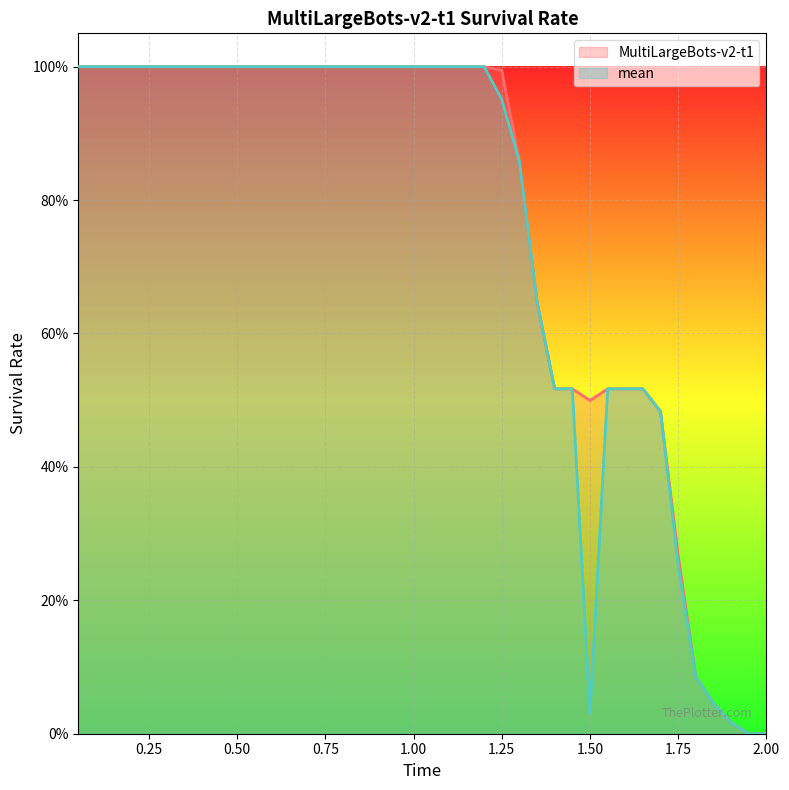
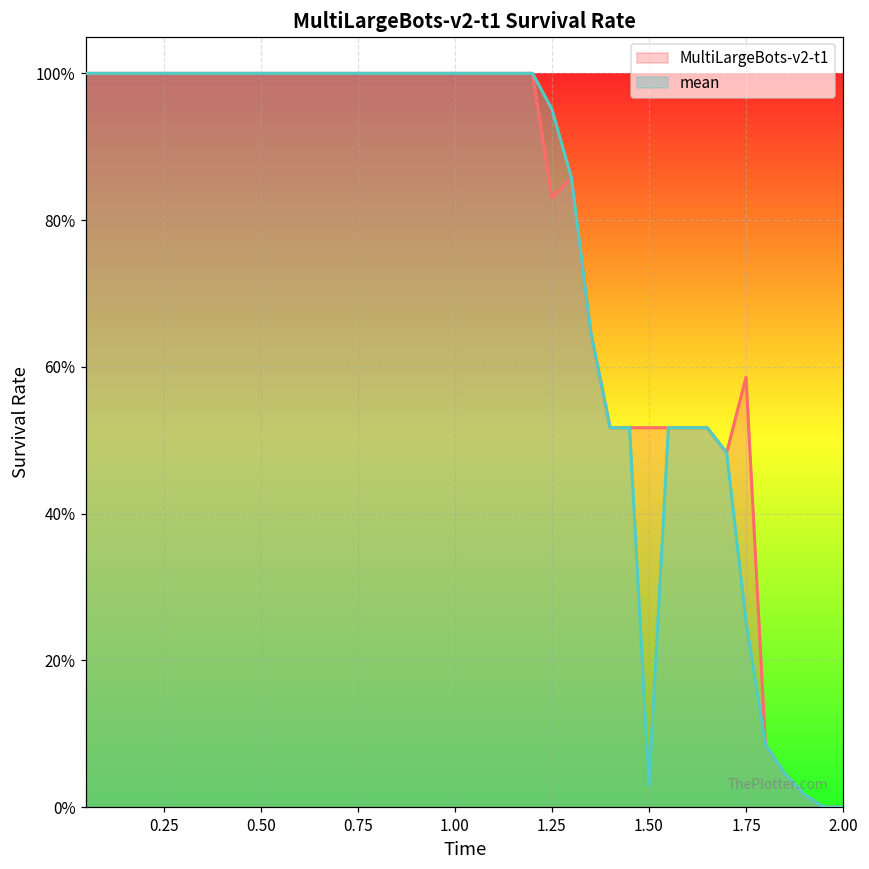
  {
    "MultiLargeBots-v2-t1": {
-     "1.25": "99%",
-     "1.50": "50%",
-     "1.75": "27%"
+     "1.25": "83%",
+     "1.50": "52%",
+     "1.75": "59%"
    },
    "mean": {
      "1.25": "95%",
      "1.50": "3%",
      "1.75": "25%"
    }
  }
